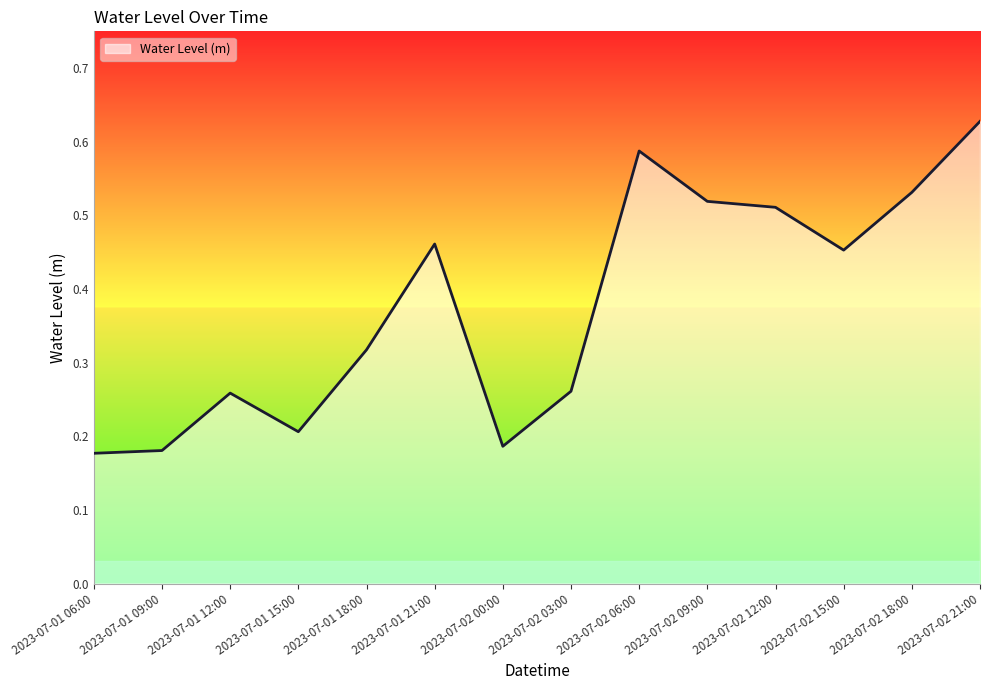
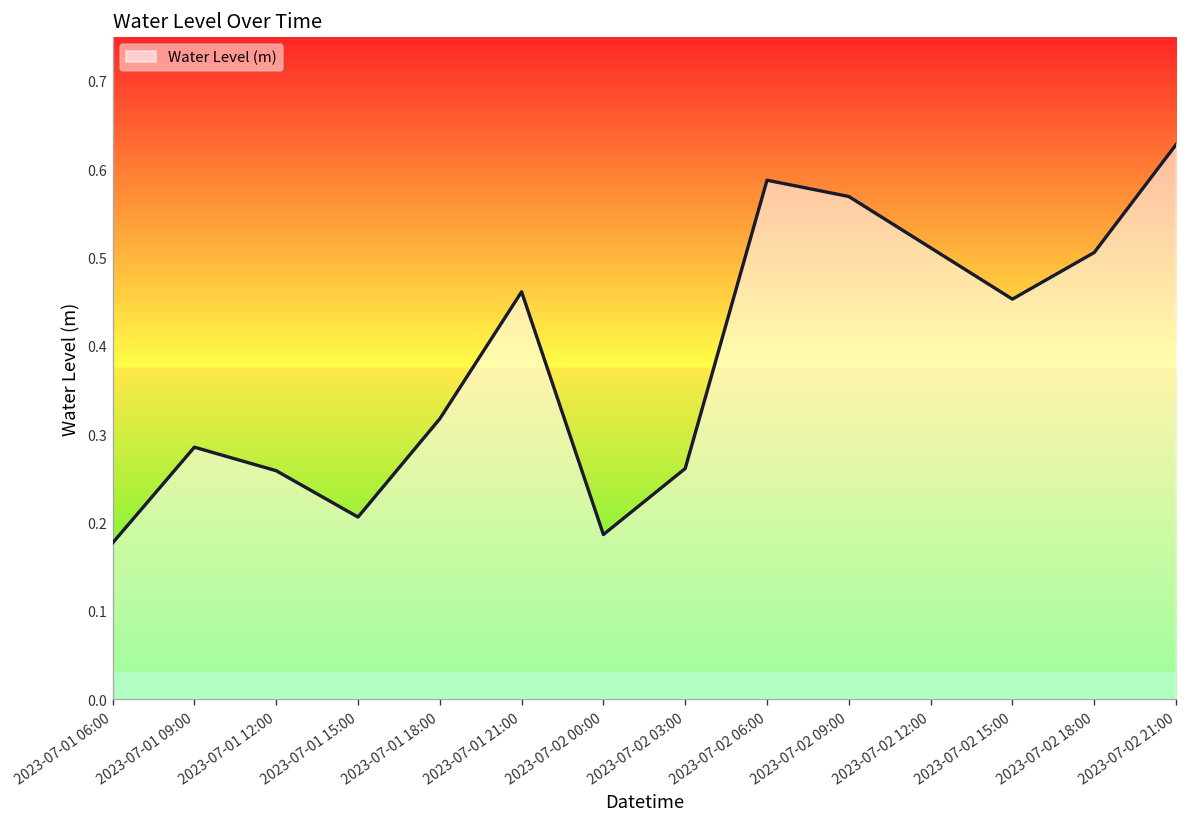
  {
    "2023-07-01 06:00": 0.18,
-   "2023-07-01 09:00": 0.18,
+   "2023-07-01 09:00": 0.29,
    "2023-07-01 12:00": 0.26,
    "2023-07-01 15:00": 0.21,
    "2023-07-01 18:00": 0.32,
    "2023-07-01 21:00": 0.46,
    "2023-07-02 00:00": 0.19,
    "2023-07-02 03:00": 0.26,
    "2023-07-02 06:00": 0.59,
-   "2023-07-02 09:00": 0.52,
+   "2023-07-02 09:00": 0.57,
    "2023-07-02 12:00": 0.51,
    "2023-07-02 15:00": 0.45,
-   "2023-07-02 18:00": 0.53,
+   "2023-07-02 18:00": 0.51,
    "2023-07-02 21:00": 0.63
  }
